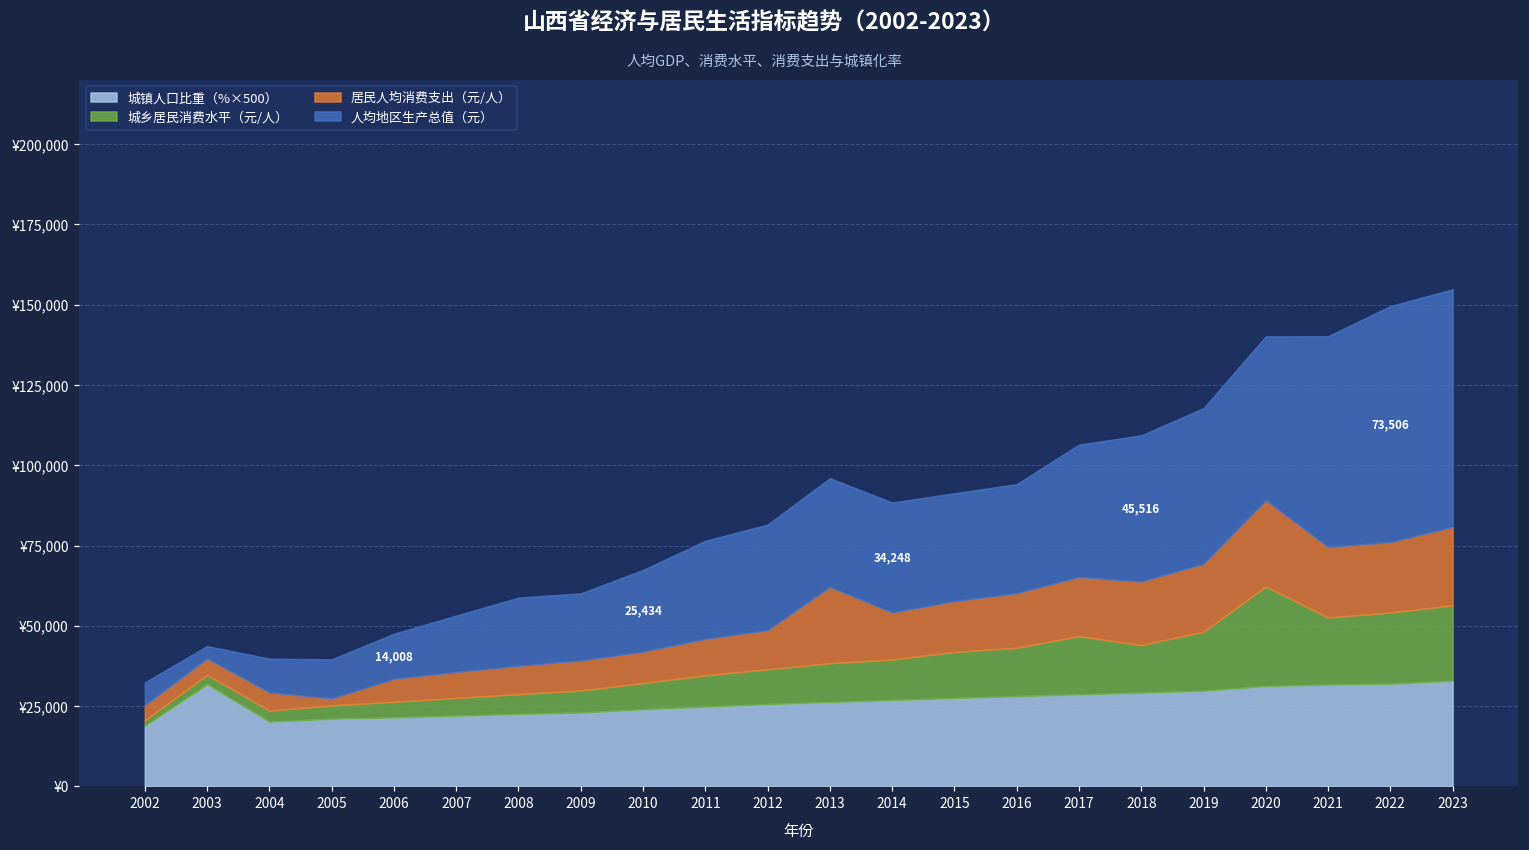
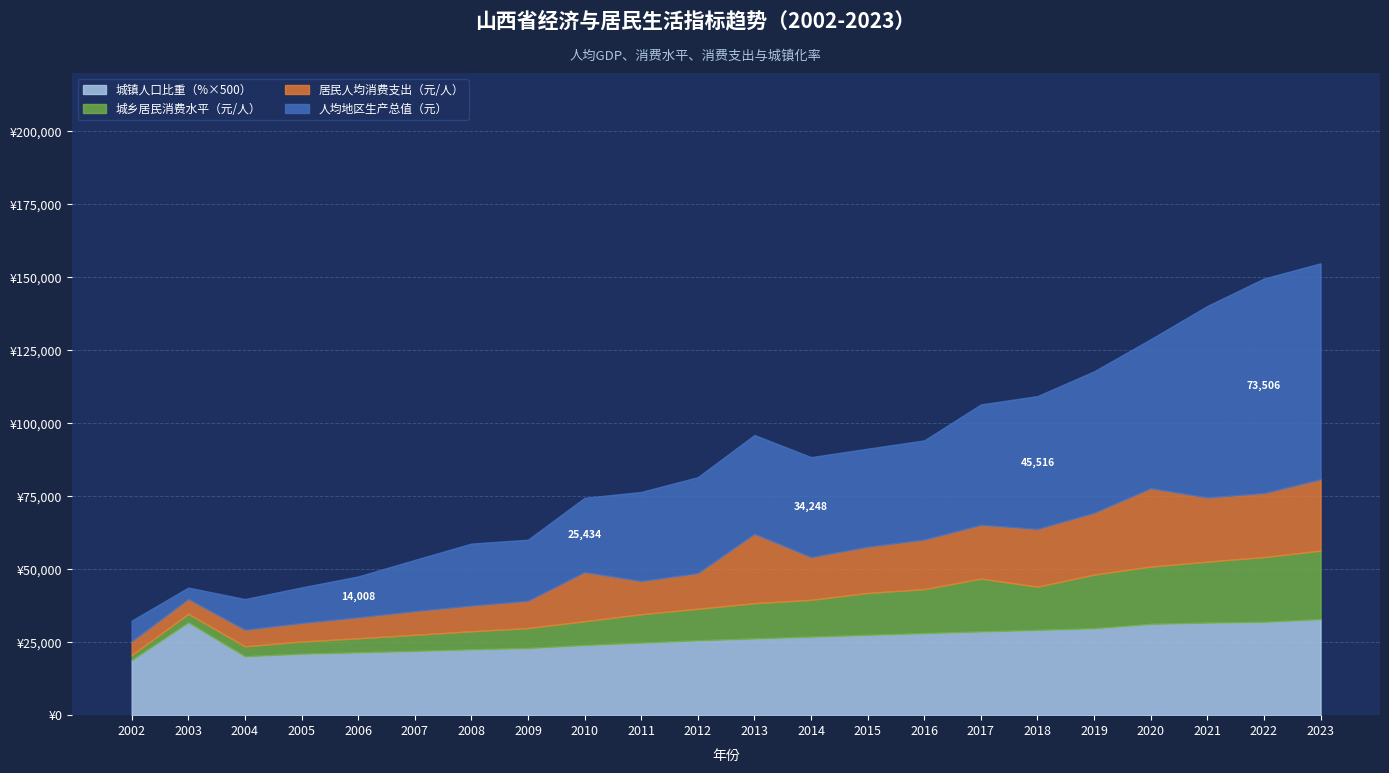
  {
    "城镇人口比重（%×500）": {
      "2002": "¥19,000",
      "2003": "¥32,000",
      "2004": "¥20,000",
      "2005": "¥21,000",
      "2006": "¥22,000",
      "2007": "¥22,000",
      "2008": "¥23,000",
      "2009": "¥23,000",
      "2010": "¥24,000",
      "2011": "¥25,000",
      "2012": "¥26,000",
      "2013": "¥26,000",
      "2014": "¥27,000",
      "2015": "¥28,000",
      "2016": "¥28,000",
      "2017": "¥29,000",
      "2018": "¥29,000",
      "2019": "¥30,000",
      "2020": "¥31,000",
      "2021": "¥32,000",
      "2022": "¥32,000",
      "2023": "¥33,000"
    },
    "城乡居民消费水平（元/人）": {
      "2002": "¥2,000",
      "2003": "¥3,000",
      "2004": "¥3,000",
      "2005": "¥4,000",
      "2006": "¥5,000",
      "2007": "¥6,000",
      "2008": "¥6,000",
      "2009": "¥7,000",
      "2010": "¥8,000",
      "2011": "¥10,000",
      "2012": "¥11,000",
      "2013": "¥12,000",
      "2014": "¥13,000",
      "2015": "¥14,000",
      "2016": "¥15,000",
      "2017": "¥18,000",
      "2018": "¥15,000",
      "2019": "¥18,000",
-     "2020": "¥31,000",
+     "2020": "¥20,000",
      "2021": "¥21,000",
      "2022": "¥22,000",
      "2023": "¥23,000"
    },
    "居民人均消费支出（元/人）": {
      "2002": "¥5,000",
      "2003": "¥5,000",
      "2004": "¥6,000",
-     "2005": "¥2,000",
+     "2005": "¥6,000",
      "2007": "¥8,000",
      "2008": "¥9,000",
      "2009": "¥9,000",
-     "2010": "¥10,000",
+     "2010": "¥17,000",
      "2011": "¥11,000",
      "2012": "¥12,000",
      "2013": "¥24,000",
      "2014": "¥15,000",
      "2015": "¥16,000",
      "2016": "¥17,000",
      "2017": "¥18,000",
      "2018": "¥20,000",
      "2019": "¥21,000",
      "2020": "¥27,000",
      "2021": "¥22,000",
      "2022": "¥22,000",
      "2023": "¥24,000"
    },
    "人均地区生产总值（元）": {
      "2006": "14,008"
    }
  }
